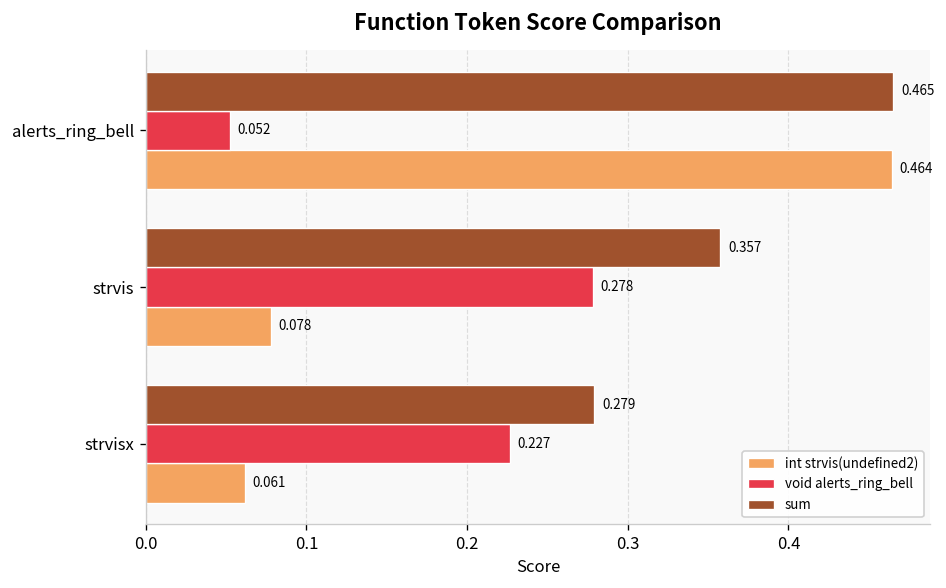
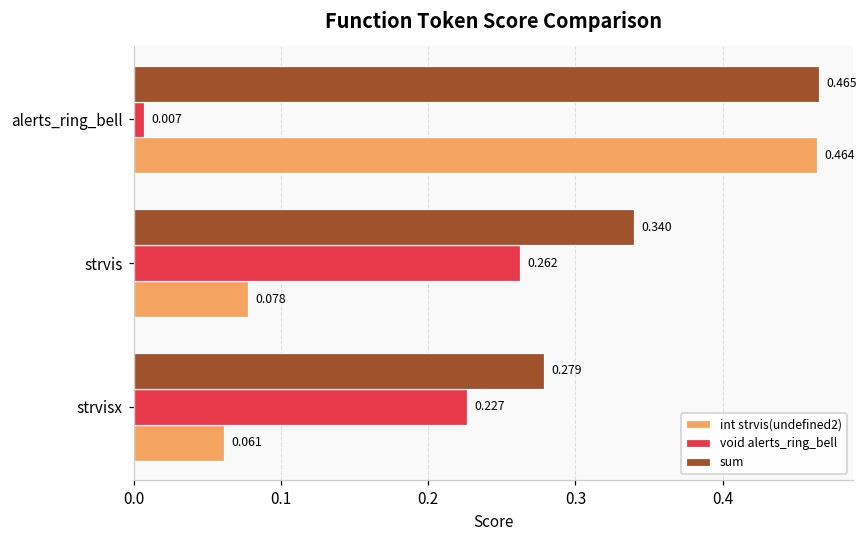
  {
    "int strvis(undefined2)": {
      "alerts_ring_bell": 0.464,
      "strvis": 0.078,
      "strvisx": 0.061
    },
    "void alerts_ring_bell": {
-     "alerts_ring_bell": 0.052,
-     "strvis": 0.278,
+     "alerts_ring_bell": 0.007,
+     "strvis": 0.262,
      "strvisx": 0.227
    },
    "sum": {
      "alerts_ring_bell": 0.465,
-     "strvis": 0.357,
+     "strvis": 0.340,
      "strvisx": 0.279
    }
  }
